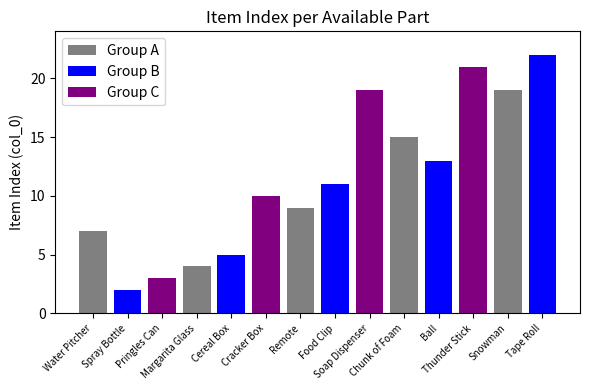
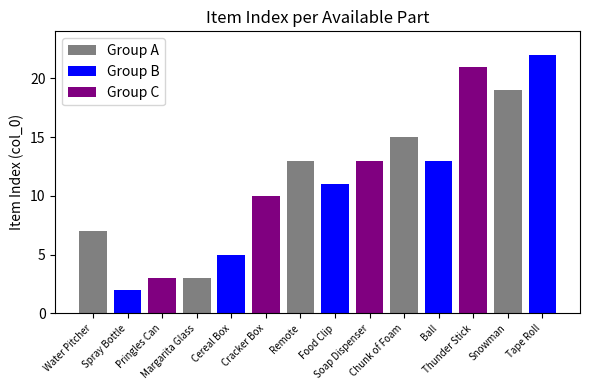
  {
    "Water Pitcher": 7,
    "Spray Bottle": 2,
    "Pringles Can": 3,
-   "Margarita Glass": 4,
+   "Margarita Glass": 3,
    "Cereal Box": 5,
    "Cracker Box": 10,
-   "Remote": 9,
+   "Remote": 13,
    "Food Clip": 11,
-   "Soap Dispenser": 19,
+   "Soap Dispenser": 13,
    "Chunk of Foam": 15,
    "Ball": 13,
    "Thunder Stick": 21,
    "Snowman": 19,
    "Tape Roll": 22
  }
